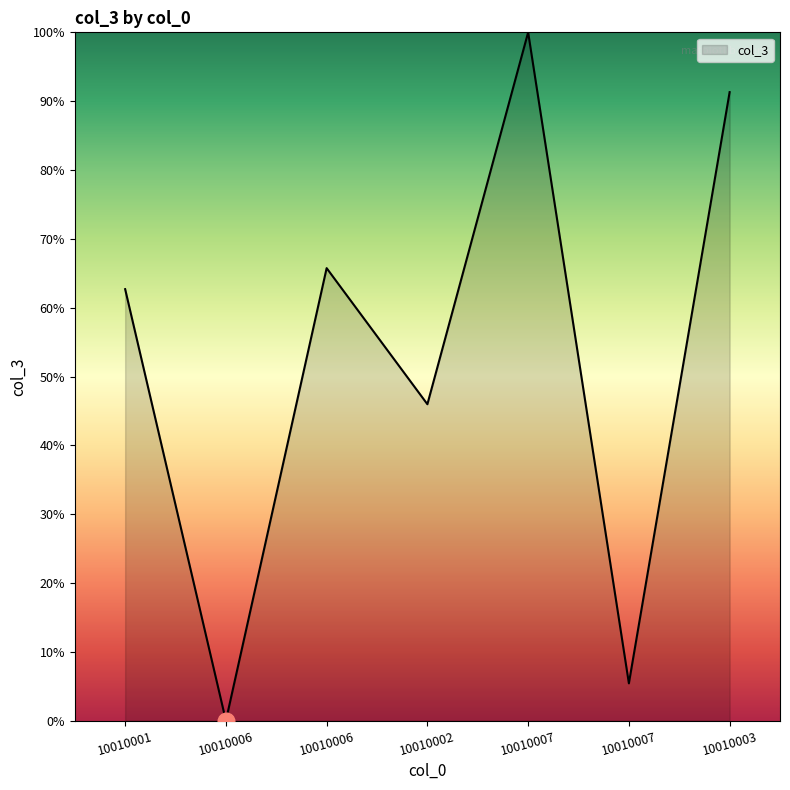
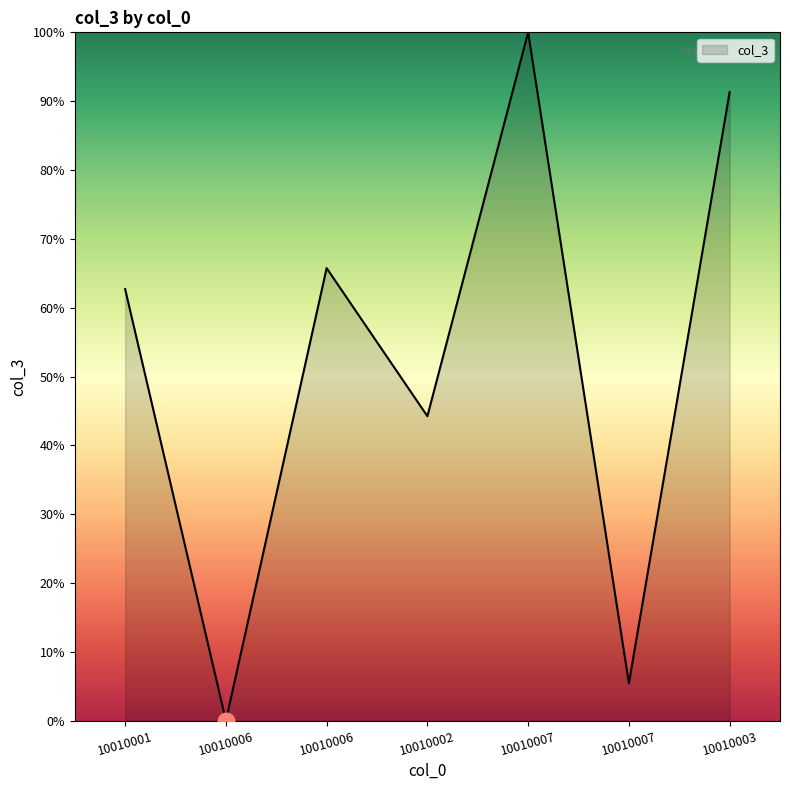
  {
    "col_3": {
      "10010001": "63%",
-     "10010002": "46%",
+     "10010002": "44%",
      "10010003": "91%"
    }
  }
